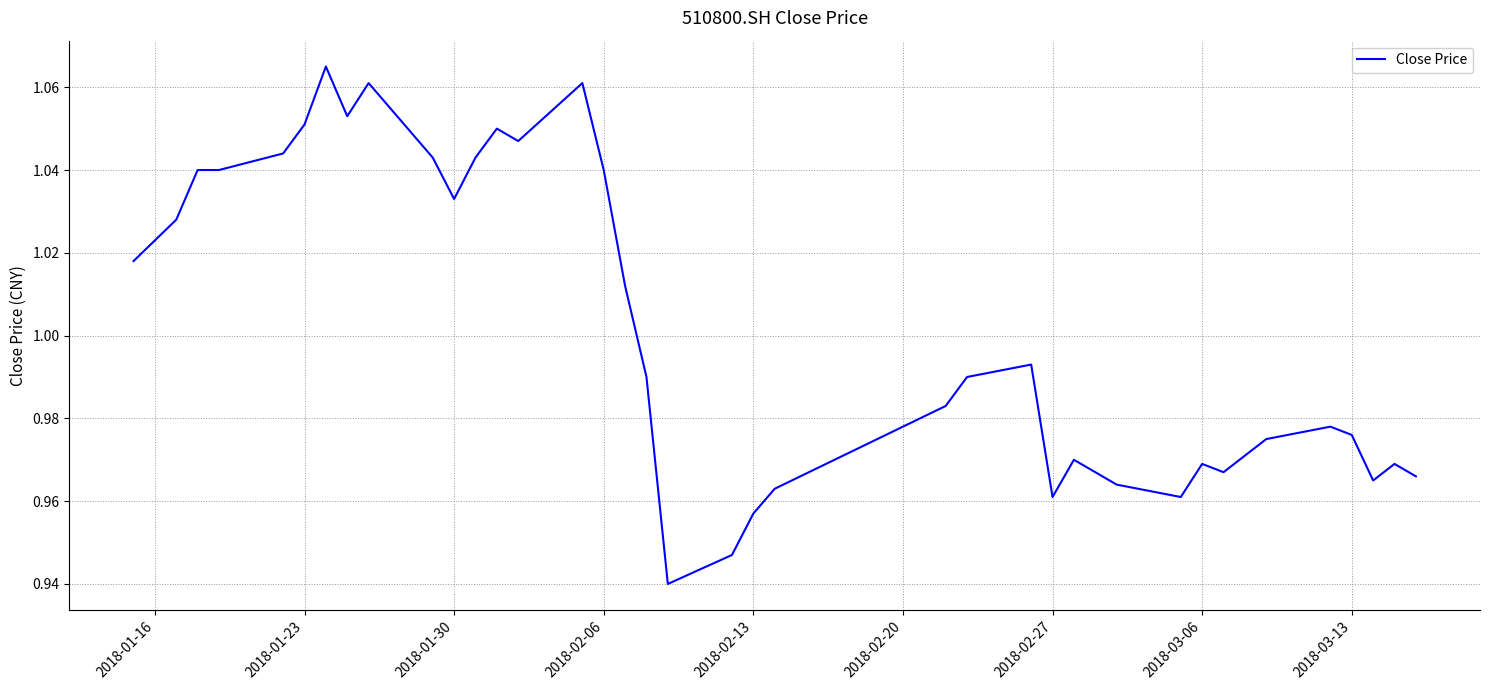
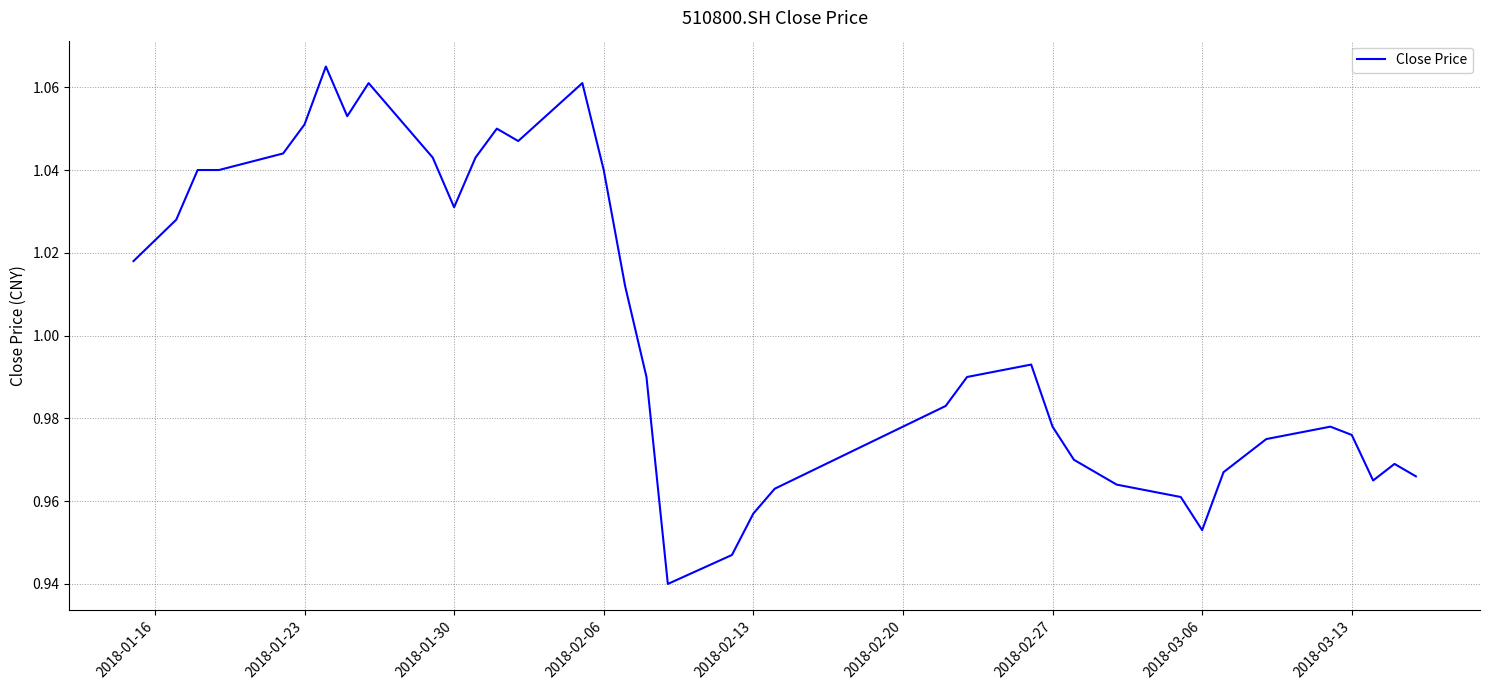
  {
    "2018-01-16": 1.023,
    "2018-01-23": 1.051,
-   "2018-01-30": 1.033,
+   "2018-01-30": 1.031,
    "2018-02-06": 1.040,
    "2018-02-13": 0.957,
-   "2018-02-27": 0.961,
-   "2018-03-06": 0.969,
+   "2018-02-27": 0.978,
+   "2018-03-06": 0.953,
    "2018-03-13": 0.976
  }
